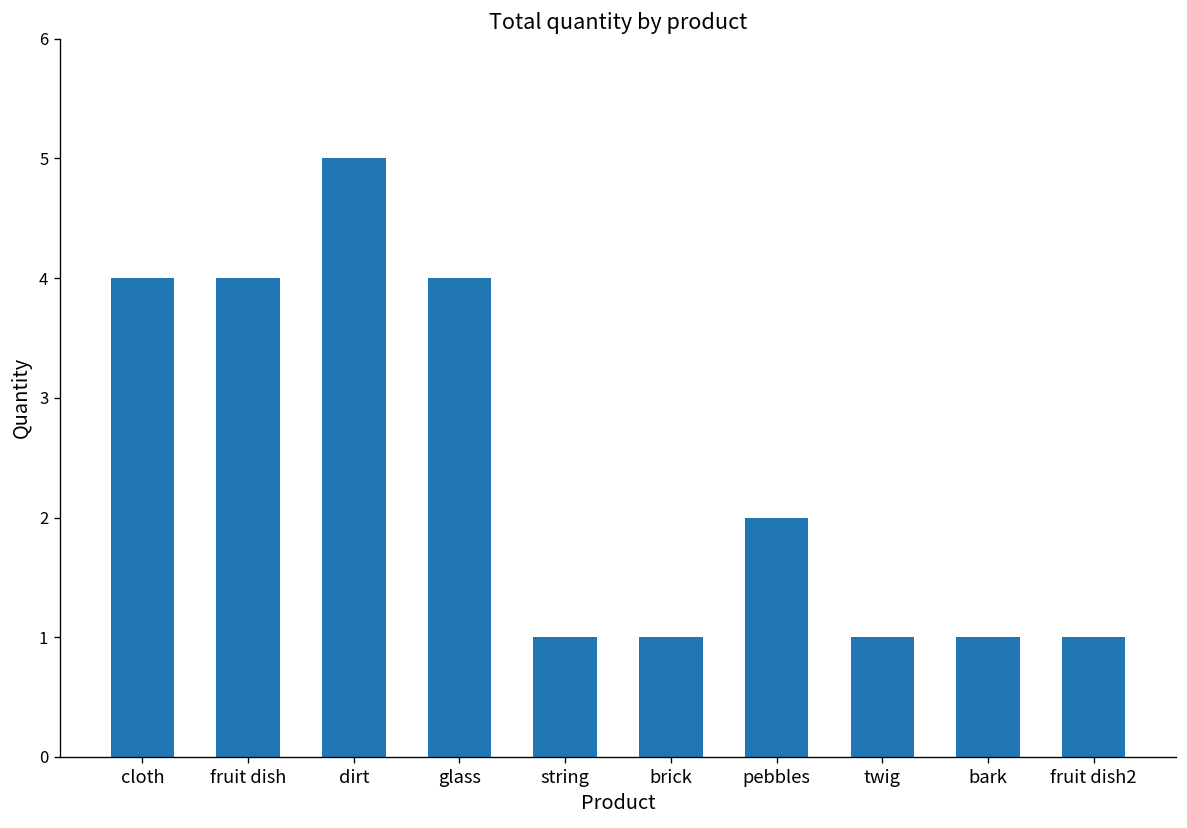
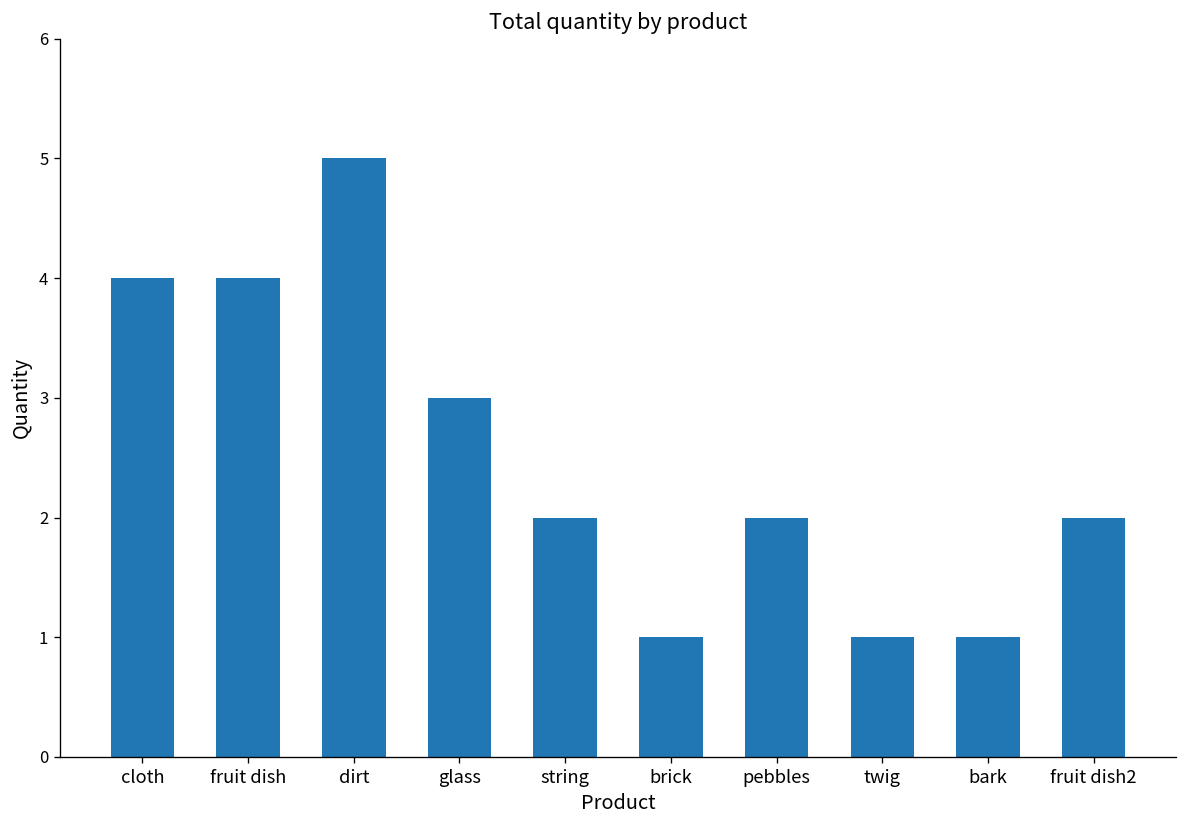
  {
    "cloth": 4,
    "fruit dish": 4,
    "dirt": 5,
-   "glass": 4,
-   "string": 1,
+   "glass": 3,
+   "string": 2,
    "brick": 1,
    "pebbles": 2,
    "twig": 1,
    "bark": 1,
-   "fruit dish2": 1
+   "fruit dish2": 2
  }
